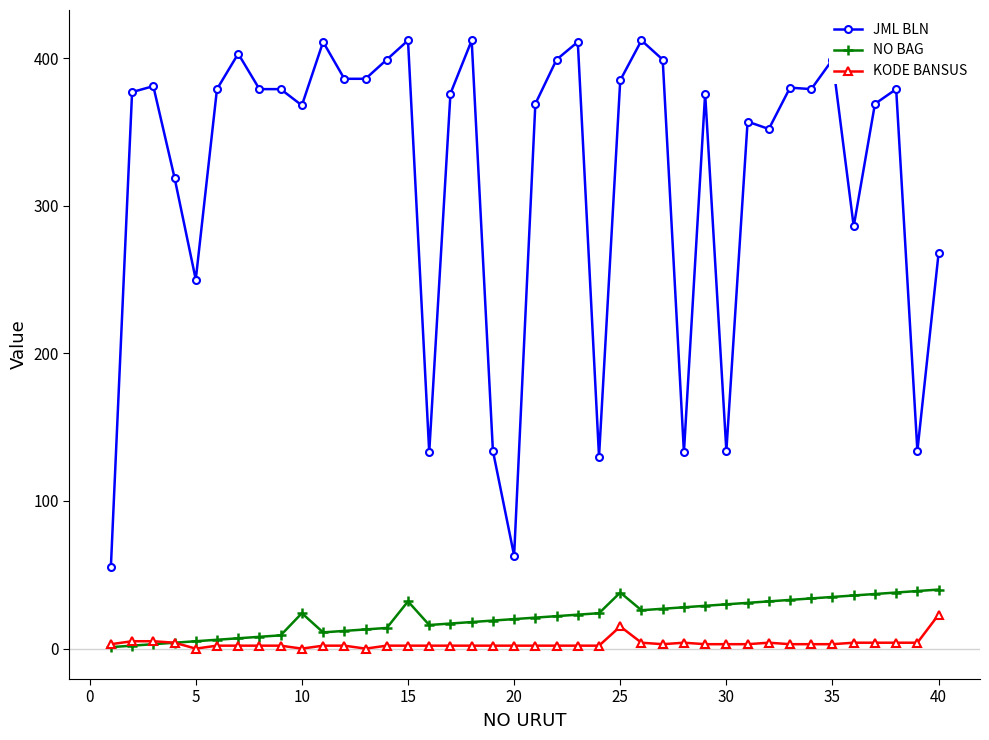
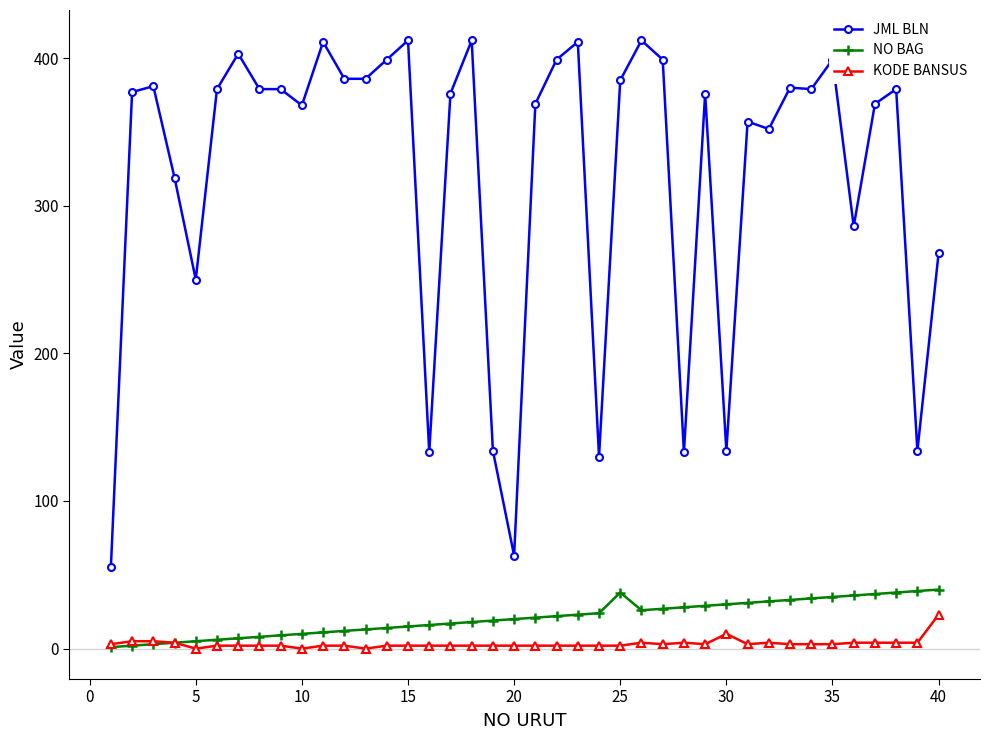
  {
    "JML BLN": {
      "5": 250,
      "10": 368,
      "15": 412,
      "20": 63,
      "25": 385,
      "30": 134,
      "40": 268
    },
    "NO BAG": {
      "5": 5,
-     "10": 24,
-     "15": 32,
+     "10": 10,
+     "15": 15,
      "20": 20,
      "25": 38,
      "30": 30,
      "35": 35,
      "40": 40
    },
    "KODE BANSUS": {
      "5": 0,
      "10": 0,
      "15": 2,
      "20": 2,
-     "25": 15,
-     "30": 3,
+     "25": 2,
+     "30": 10,
      "35": 3,
      "40": 23
    }
  }
